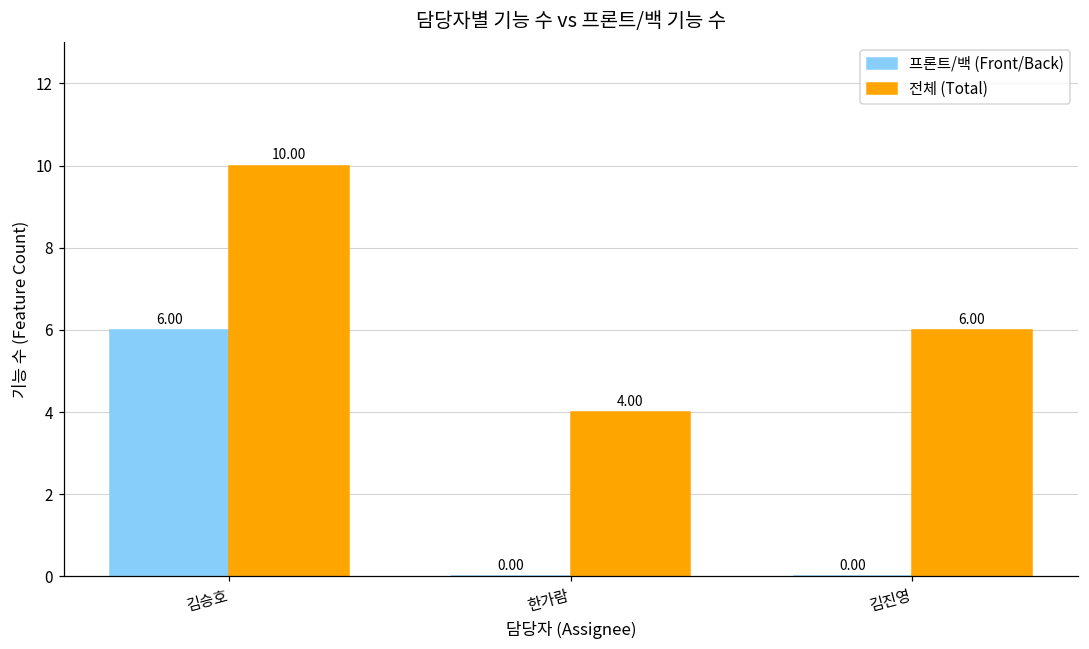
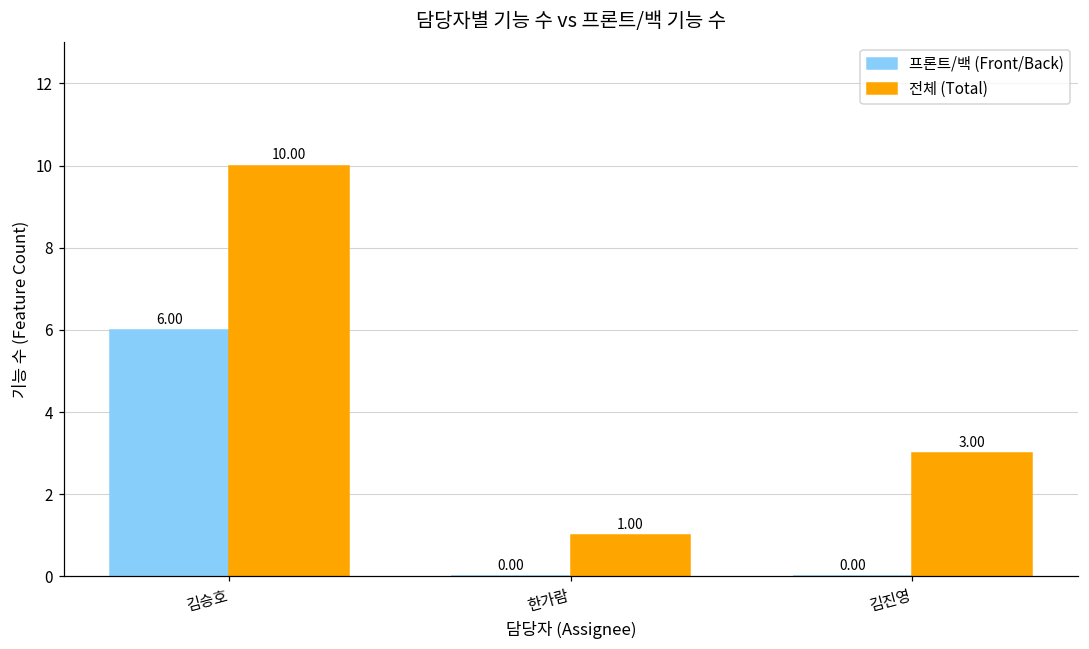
  {
    "프론트/백 (Front/Back)": {
      "김승호": 6.00,
      "한가람": 0.00,
      "김진영": 0.00
    },
    "전체 (Total)": {
      "김승호": 10.00,
-     "한가람": 4.00,
-     "김진영": 6.00
+     "한가람": 1.00,
+     "김진영": 3.00
    }
  }
